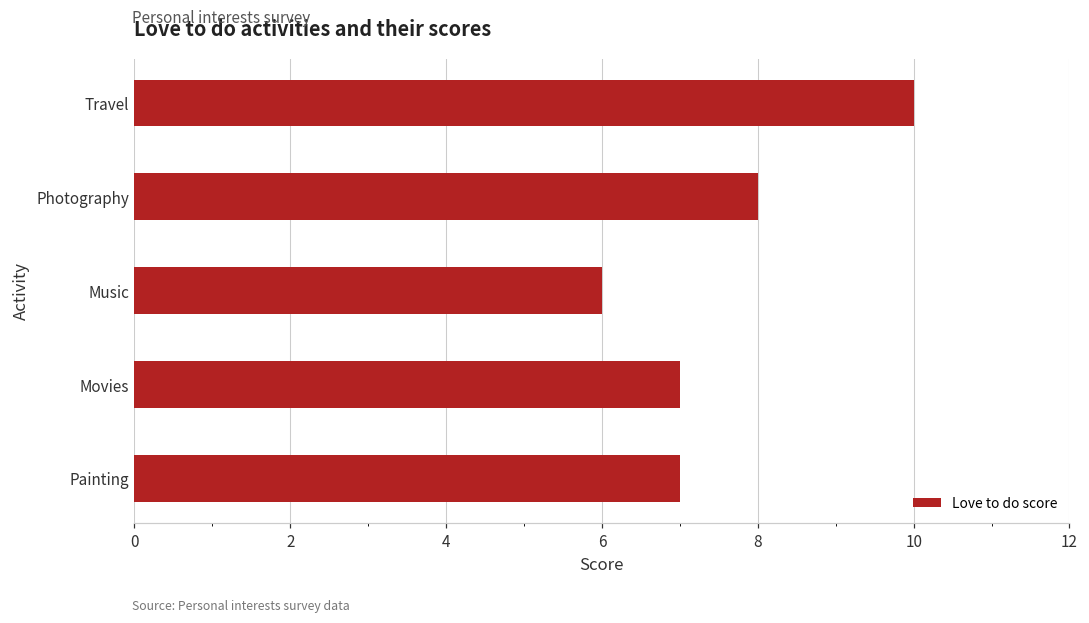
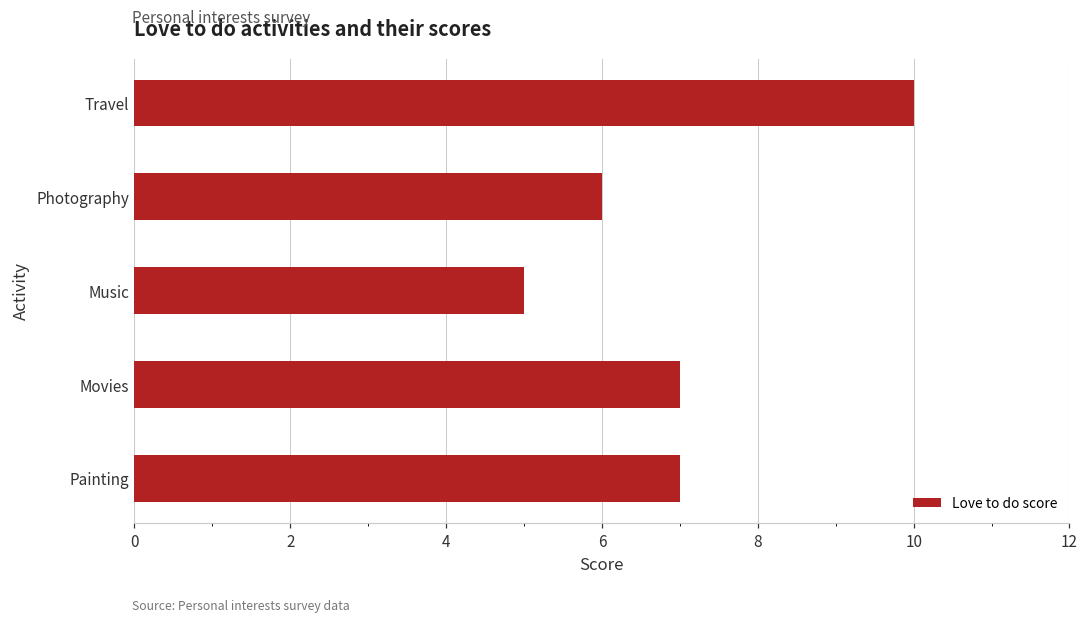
  {
    "Travel": 10,
-   "Photography": 8,
-   "Music": 6,
+   "Photography": 6,
+   "Music": 5,
    "Movies": 7,
    "Painting": 7
  }
